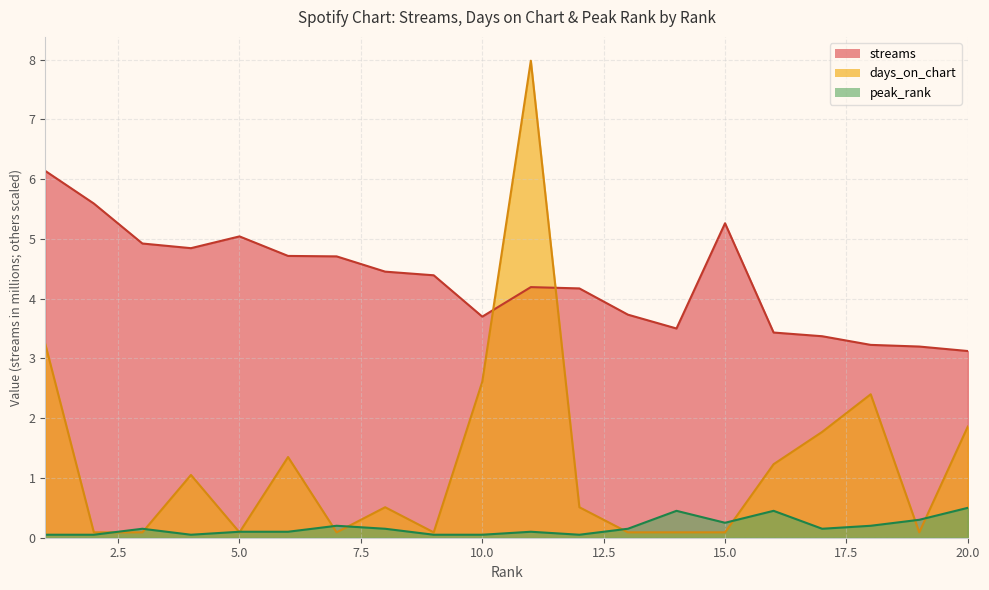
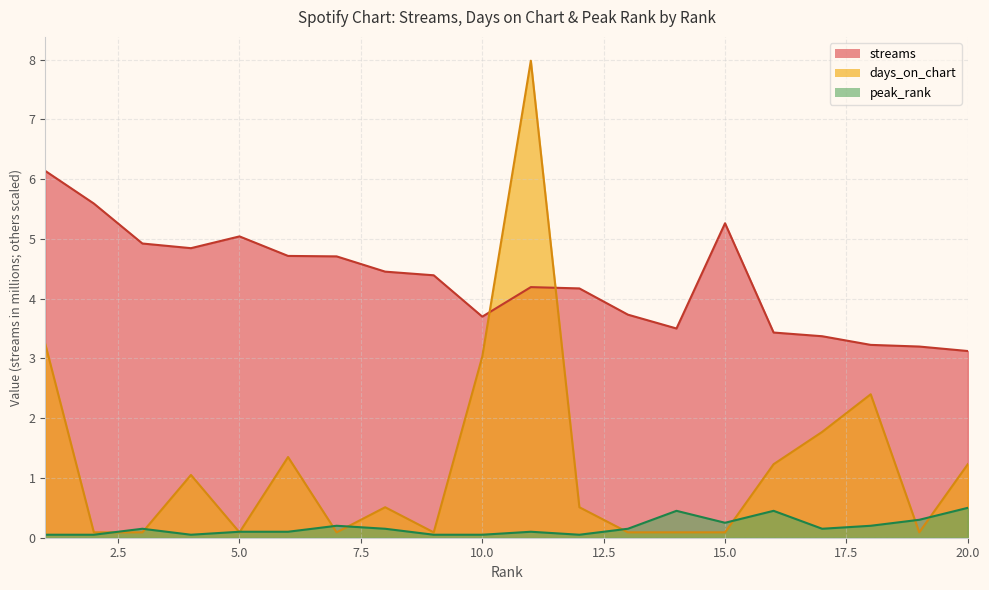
  {
    "streams": {
      "5.0": 5.0,
      "10.0": 3.7,
      "15.0": 5.3,
      "20.0": 3.1
    },
    "days_on_chart": {
-     "10.0": 2.6,
+     "10.0": 3.0,
      "15.0": 0.1,
-     "20.0": 1.9
+     "20.0": 1.2
    },
    "peak_rank": {
      "10.0": 0.1,
      "15.0": 0.3,
      "20.0": 0.5
    }
  }
